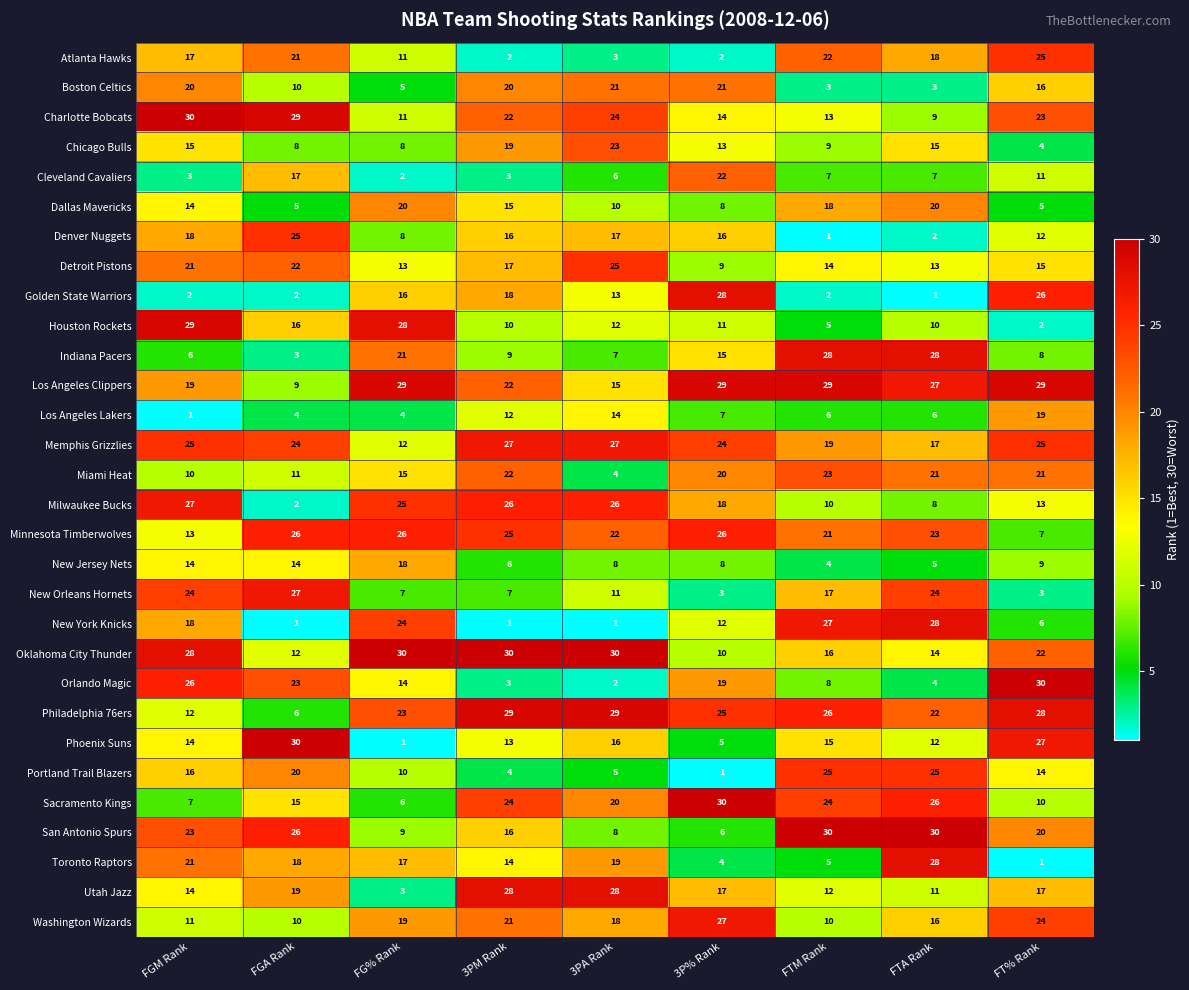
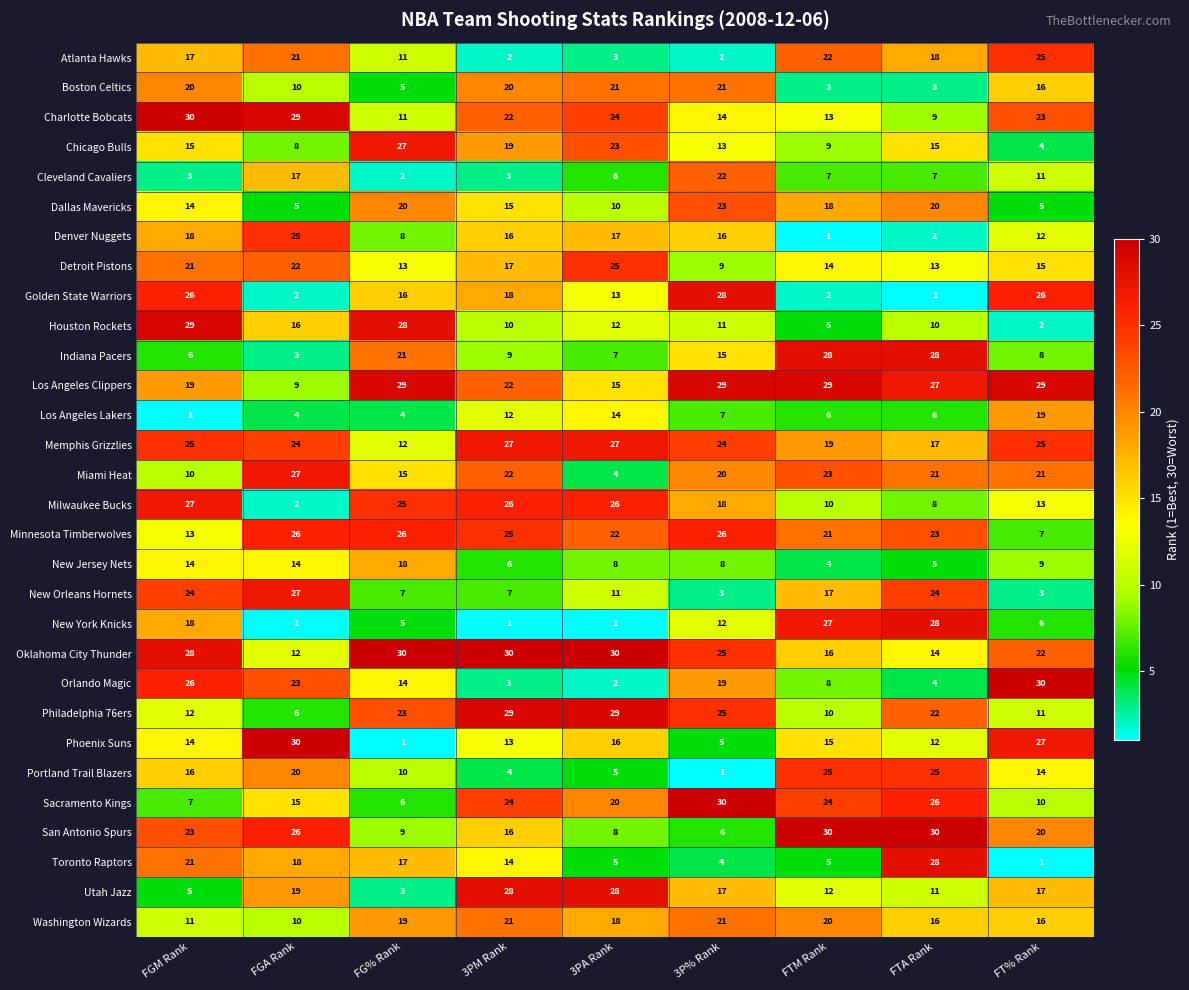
  {
    "Chicago Bulls": {
      "FGM Rank": 15,
      "FGA Rank": 8,
-     "FG% Rank": 8,
+     "FG% Rank": 27,
      "3PM Rank": 19,
      "3PA Rank": 23,
      "3P% Rank": 13,
      "FTM Rank": 9,
      "FTA Rank": 15,
      "FT% Rank": 4
    },
    "Dallas Mavericks": {
      "FGM Rank": 14,
      "FGA Rank": 5,
      "FG% Rank": 20,
      "3PM Rank": 15,
      "3PA Rank": 10,
-     "3P% Rank": 8,
+     "3P% Rank": 23,
      "FTM Rank": 18,
      "FTA Rank": 20,
      "FT% Rank": 5
    },
    "Golden State Warriors": {
-     "FGM Rank": 2,
+     "FGM Rank": 26,
      "FGA Rank": 2,
      "FG% Rank": 16,
      "3PM Rank": 18,
      "3PA Rank": 13,
      "3P% Rank": 28,
      "FTM Rank": 2,
      "FTA Rank": 1,
      "FT% Rank": 26
    },
    "Miami Heat": {
      "FGM Rank": 10,
-     "FGA Rank": 11,
+     "FGA Rank": 27,
      "FG% Rank": 15,
      "3PM Rank": 22,
      "3PA Rank": 4,
      "3P% Rank": 20,
      "FTM Rank": 23,
      "FTA Rank": 21,
      "FT% Rank": 21
    },
    "New York Knicks": {
      "FGM Rank": 18,
      "FGA Rank": 1,
-     "FG% Rank": 24,
+     "FG% Rank": 5,
      "3PM Rank": 1,
      "3PA Rank": 1,
      "3P% Rank": 12,
      "FTM Rank": 27,
      "FTA Rank": 28,
      "FT% Rank": 6
    },
    "Oklahoma City Thunder": {
      "FGM Rank": 28,
      "FGA Rank": 12,
      "FG% Rank": 30,
      "3PM Rank": 30,
      "3PA Rank": 30,
-     "3P% Rank": 10,
+     "3P% Rank": 25,
      "FTM Rank": 16,
      "FTA Rank": 14,
      "FT% Rank": 22
    },
    "Philadelphia 76ers": {
      "FGM Rank": 12,
      "FGA Rank": 6,
      "FG% Rank": 23,
      "3PM Rank": 29,
      "3PA Rank": 29,
      "3P% Rank": 25,
-     "FTM Rank": 26,
+     "FTM Rank": 10,
      "FTA Rank": 22,
-     "FT% Rank": 28
+     "FT% Rank": 11
    },
    "Toronto Raptors": {
      "FGM Rank": 21,
      "FGA Rank": 18,
      "FG% Rank": 17,
      "3PM Rank": 14,
-     "3PA Rank": 19,
+     "3PA Rank": 5,
      "3P% Rank": 4,
      "FTM Rank": 5,
      "FTA Rank": 28,
      "FT% Rank": 1
    },
    "Utah Jazz": {
-     "FGM Rank": 14,
+     "FGM Rank": 5,
      "FGA Rank": 19,
      "FG% Rank": 3,
      "3PM Rank": 28,
      "3PA Rank": 28,
      "3P% Rank": 17,
      "FTM Rank": 12,
      "FTA Rank": 11,
      "FT% Rank": 17
    },
    "Washington Wizards": {
      "FGM Rank": 11,
      "FGA Rank": 10,
      "FG% Rank": 19,
      "3PM Rank": 21,
      "3PA Rank": 18,
-     "3P% Rank": 27,
-     "FTM Rank": 10,
+     "3P% Rank": 21,
+     "FTM Rank": 20,
      "FTA Rank": 16,
-     "FT% Rank": 24
+     "FT% Rank": 16
    }
  }
